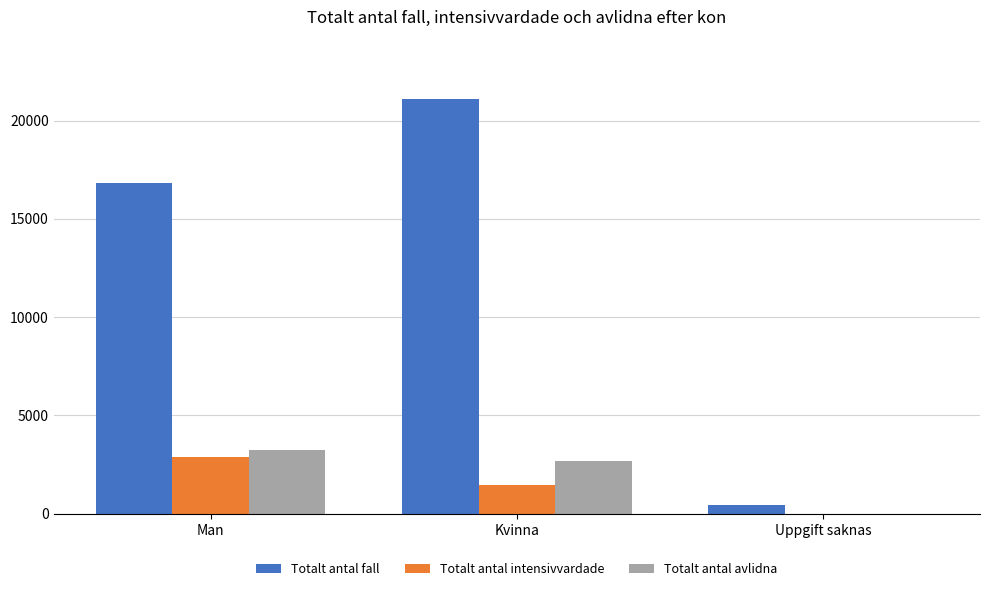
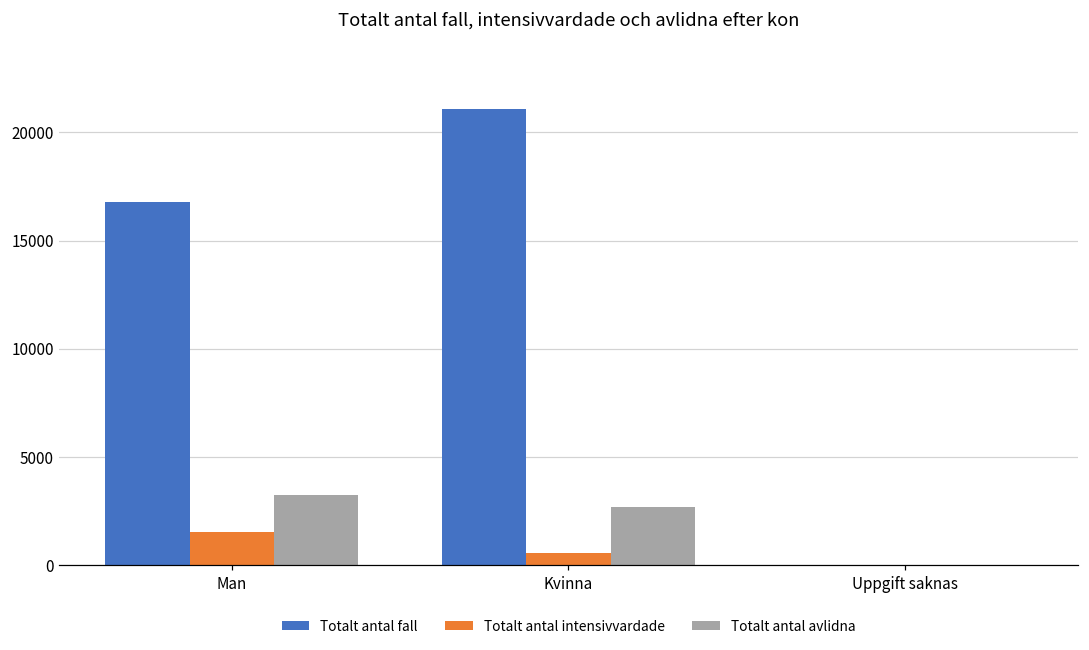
  {
    "Totalt antal fall": {
      "Man": 16800,
      "Kvinna": 21100,
-     "Uppgift saknas": 500
+     "Uppgift saknas": 0
    },
    "Totalt antal intensivvardade": {
-     "Man": 2900,
-     "Kvinna": 1400,
+     "Man": 1500,
+     "Kvinna": 500,
      "Uppgift saknas": 0
    },
    "Totalt antal avlidna": {
      "Man": 3200,
      "Kvinna": 2700,
      "Uppgift saknas": 0
    }
  }
